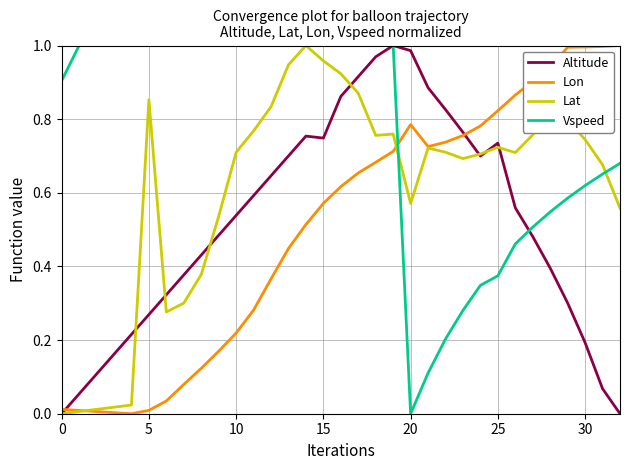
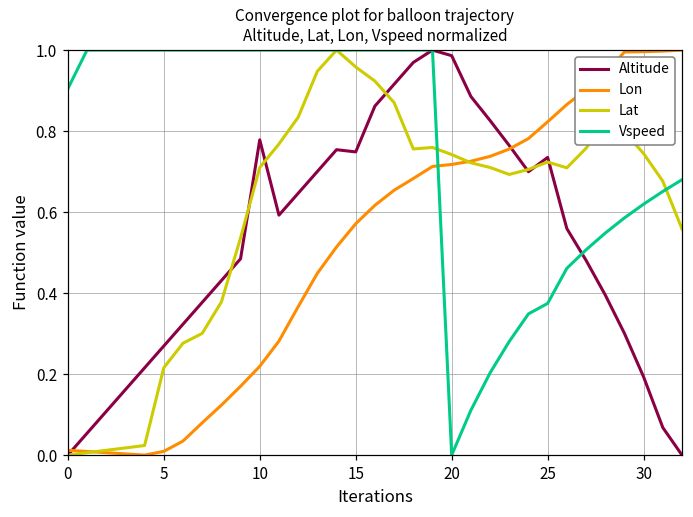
  {
    "Altitude": {
      "5": 0.27,
-     "10": 0.54,
+     "10": 0.78,
      "15": 0.75,
      "20": 0.99,
      "25": 0.74,
      "30": 0.19
    },
    "Lon": {
      "0": 0.01,
      "5": 0.01,
      "10": 0.22,
      "15": 0.57,
-     "20": 0.79,
+     "20": 0.72,
      "25": 0.82,
      "30": 1.00
    },
    "Lat": {
-     "5": 0.85,
+     "5": 0.22,
      "10": 0.71,
      "15": 0.96,
-     "20": 0.57,
+     "20": 0.74,
      "25": 0.72,
      "30": 0.74
    },
    "Vspeed": {
      "0": 0.90,
      "5": 1.00,
      "10": 1.00,
      "15": 1.00,
      "20": 0.00,
      "25": 0.37,
      "30": 0.62
    }
  }
